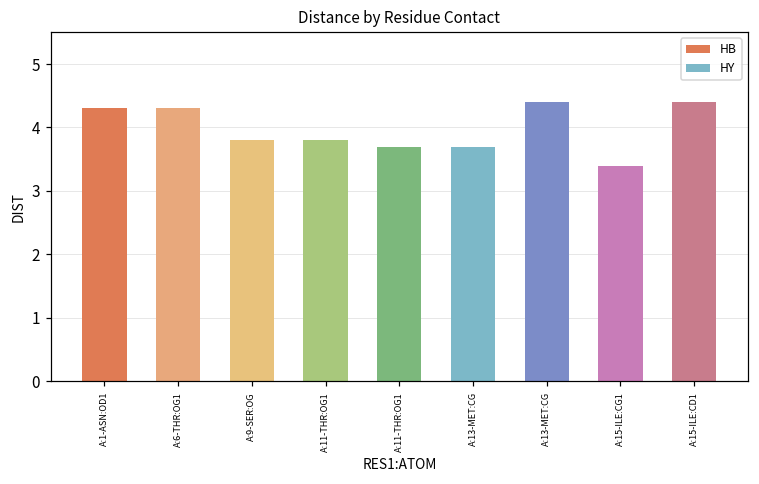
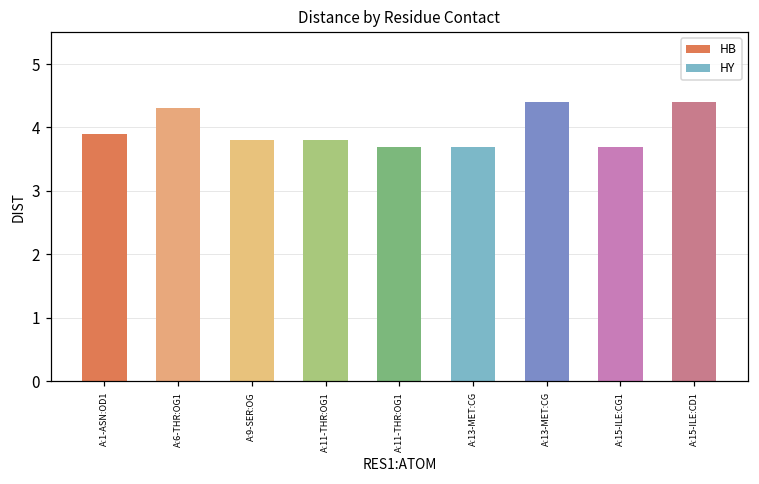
  {
-   "A:1-ASN:OD1": 4.3,
+   "A:1-ASN:OD1": 3.9,
    "A:6-THR:OG1": 4.3,
    "A:9-SER:OG": 3.8,
-   "A:15-ILE:CG1": 3.4,
+   "A:15-ILE:CG1": 3.7,
    "A:15-ILE:CD1": 4.4
  }
